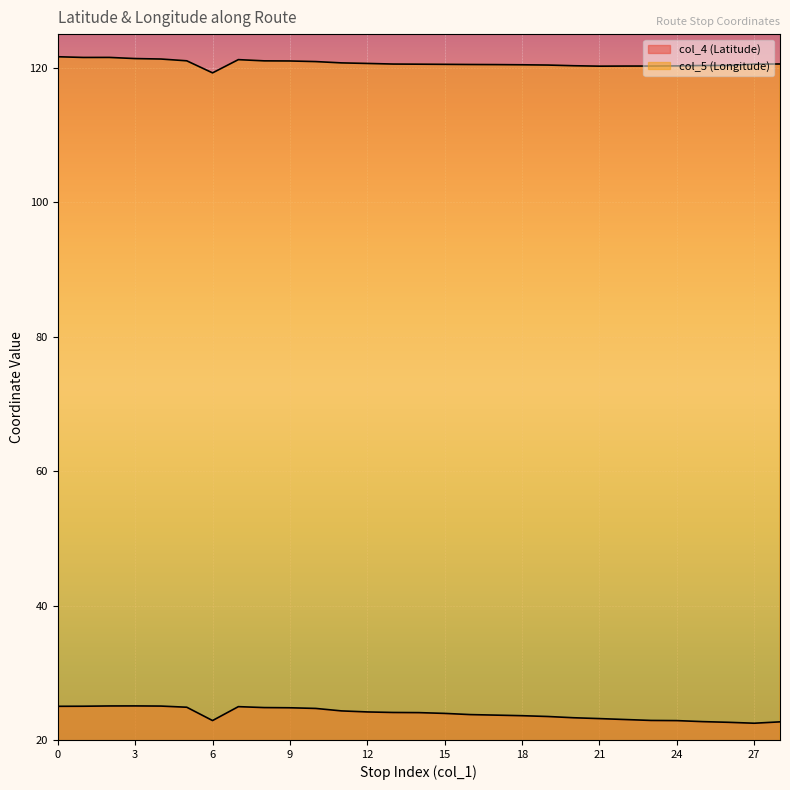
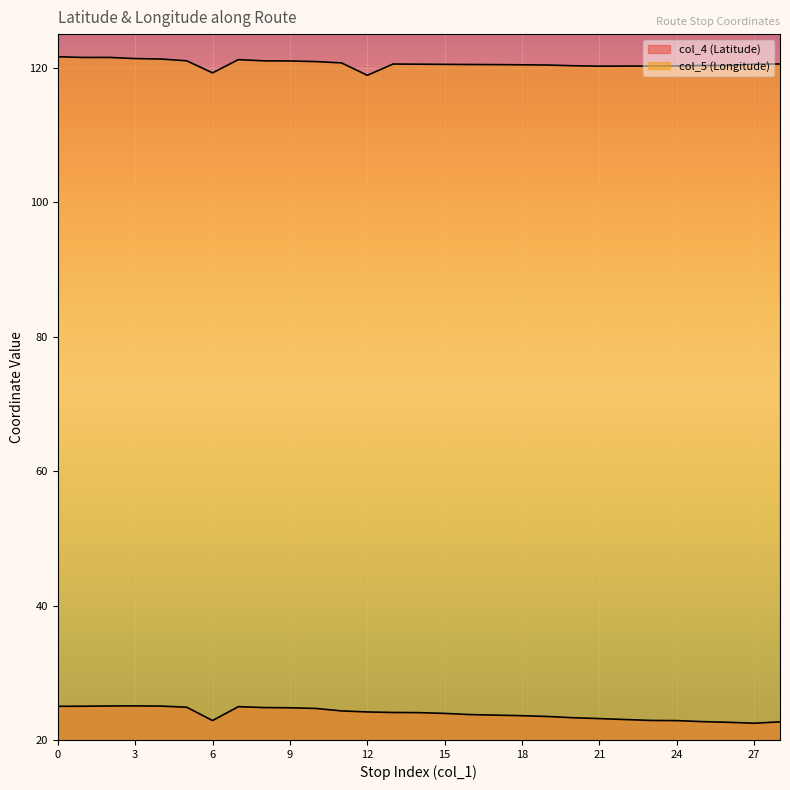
  {
    "col_4 (Latitude)": {
      "0": 25,
      "3": 25,
      "6": 23,
      "9": 25,
      "12": 24,
      "15": 24,
      "18": 24,
      "21": 23,
      "24": 23,
      "27": 22
    },
    "col_5 (Longitude)": {
      "0": 122,
      "3": 121,
      "6": 119,
      "9": 121,
-     "12": 121,
+     "12": 119,
      "15": 121,
      "18": 120,
      "21": 120
    }
  }
